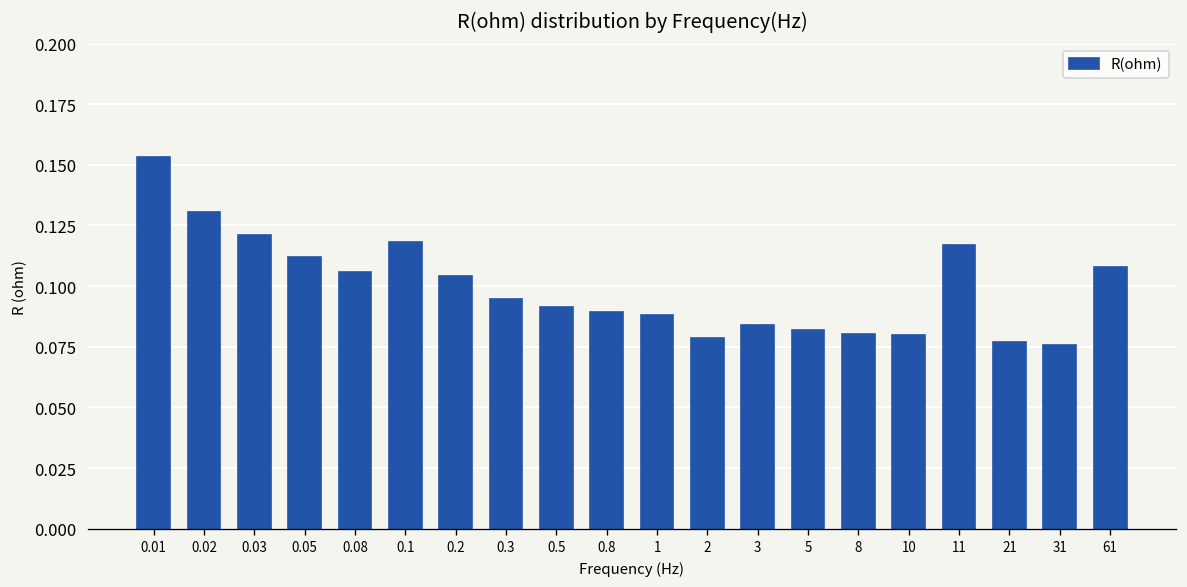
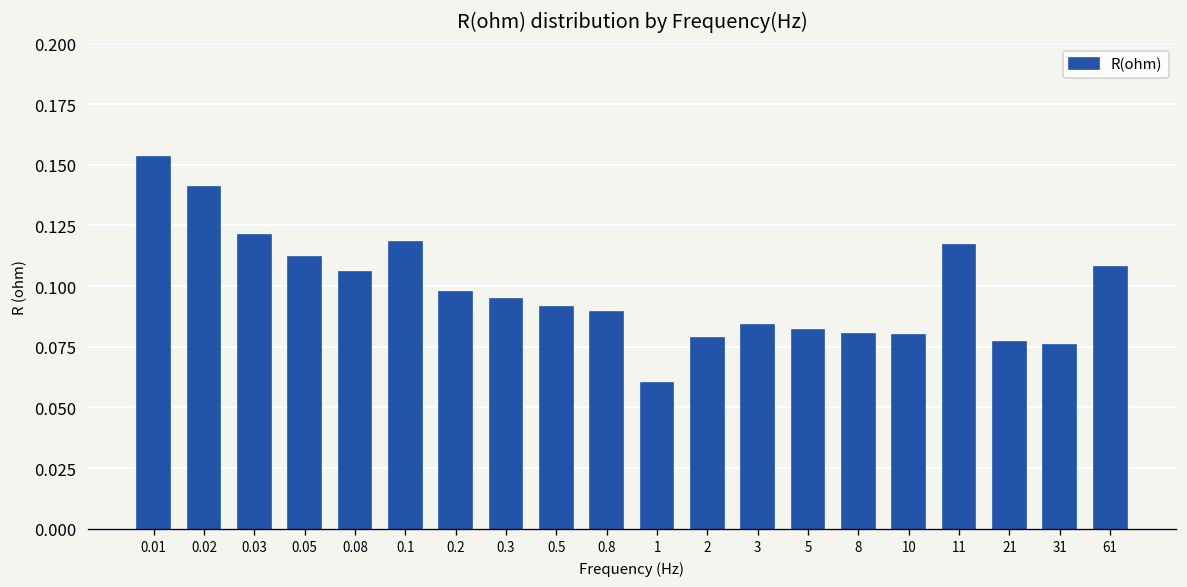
  {
    "0.01": 0.153,
-   "0.02": 0.131,
+   "0.02": 0.141,
    "0.03": 0.121,
    "0.05": 0.112,
    "0.08": 0.106,
    "0.1": 0.118,
-   "0.2": 0.104,
+   "0.2": 0.097,
    "0.3": 0.095,
    "0.5": 0.092,
    "0.8": 0.089,
-   "1": 0.088,
+   "1": 0.060,
    "2": 0.079,
    "3": 0.084,
    "5": 0.082,
    "8": 0.080,
    "10": 0.080,
    "11": 0.117,
    "21": 0.077,
    "31": 0.076,
    "61": 0.108
  }
